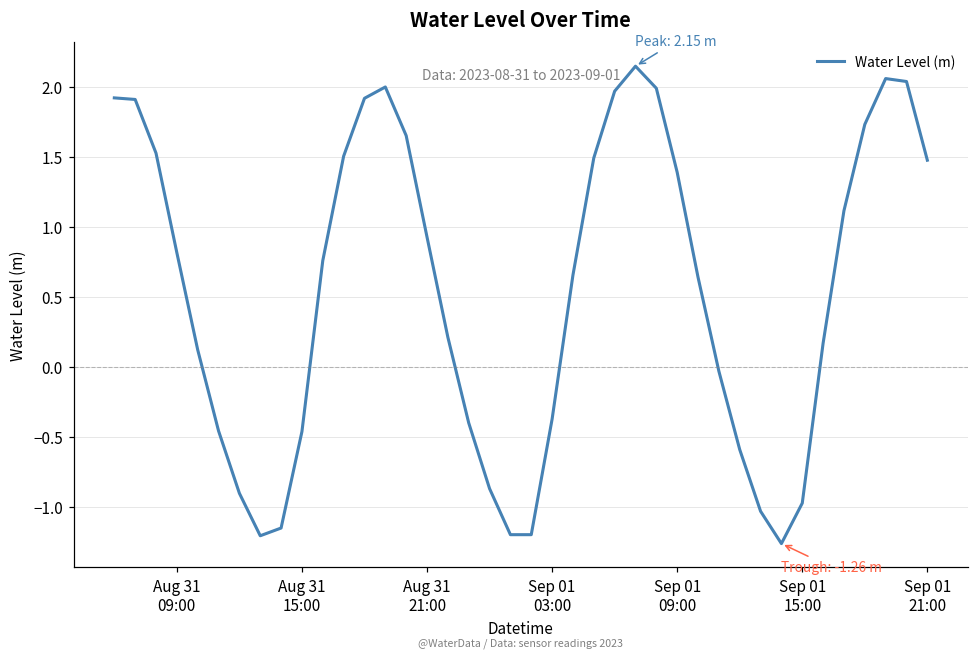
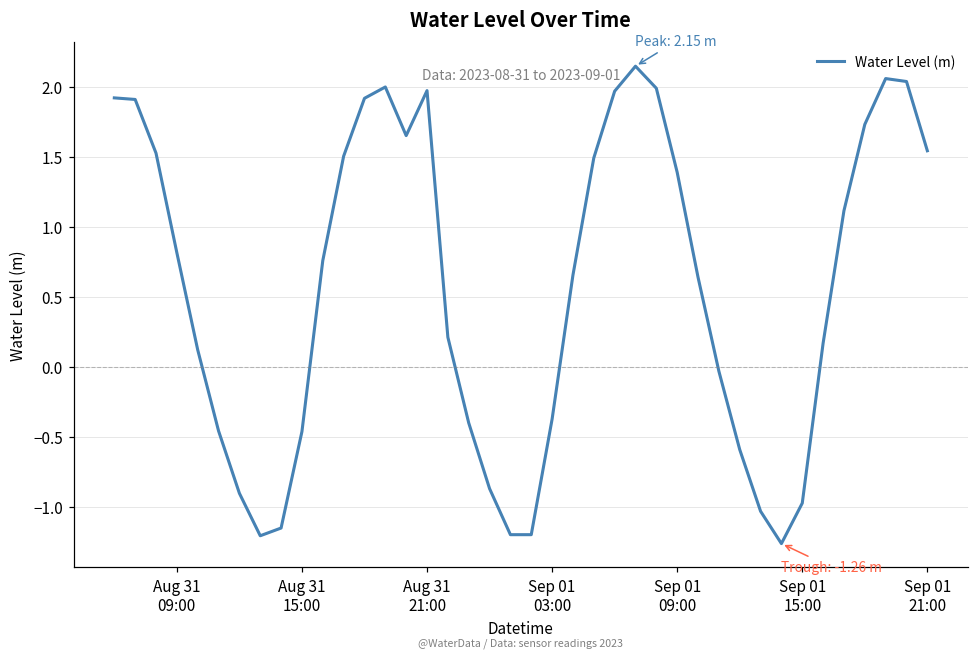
  {
    "Water Level (m)": {
-     "Aug 31 21:00": 0.93,
-     "Sep 01 21:00": 1.48
+     "Aug 31 21:00": 1.98,
+     "Sep 01 21:00": 1.55
    }
  }
